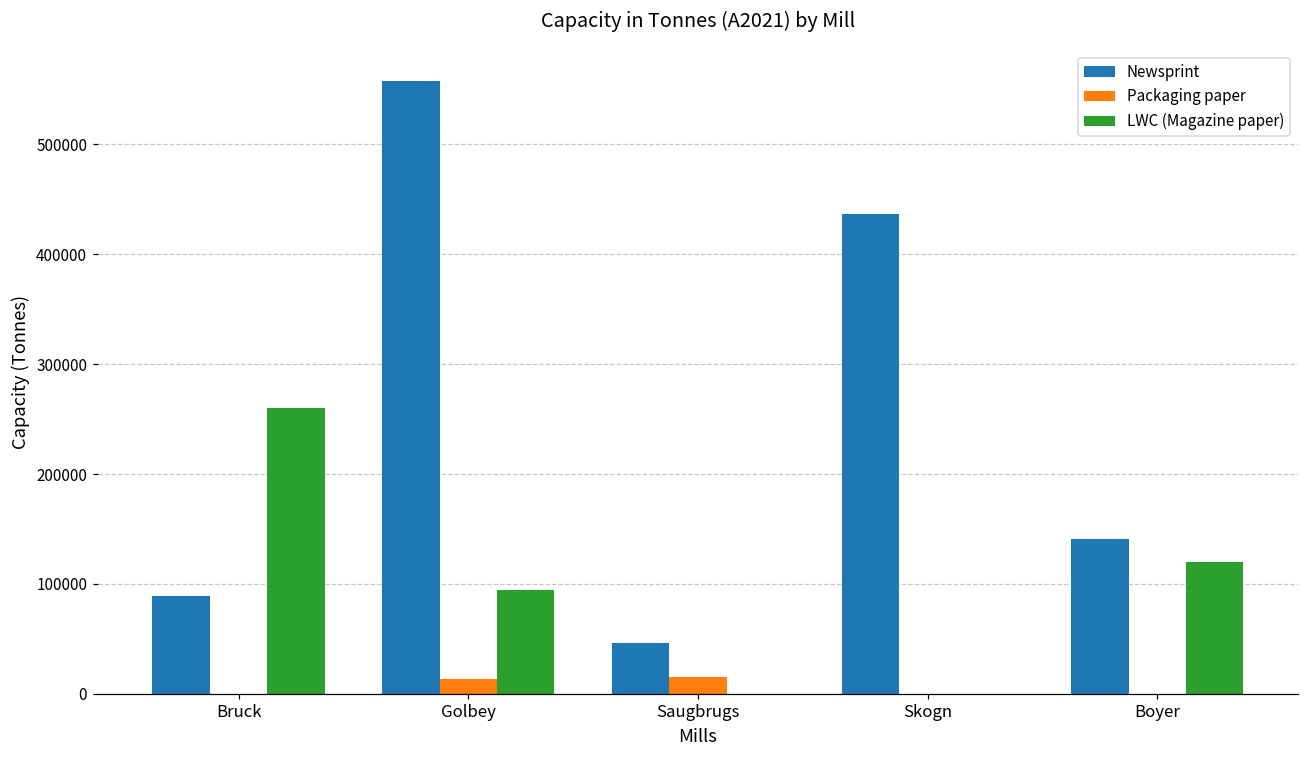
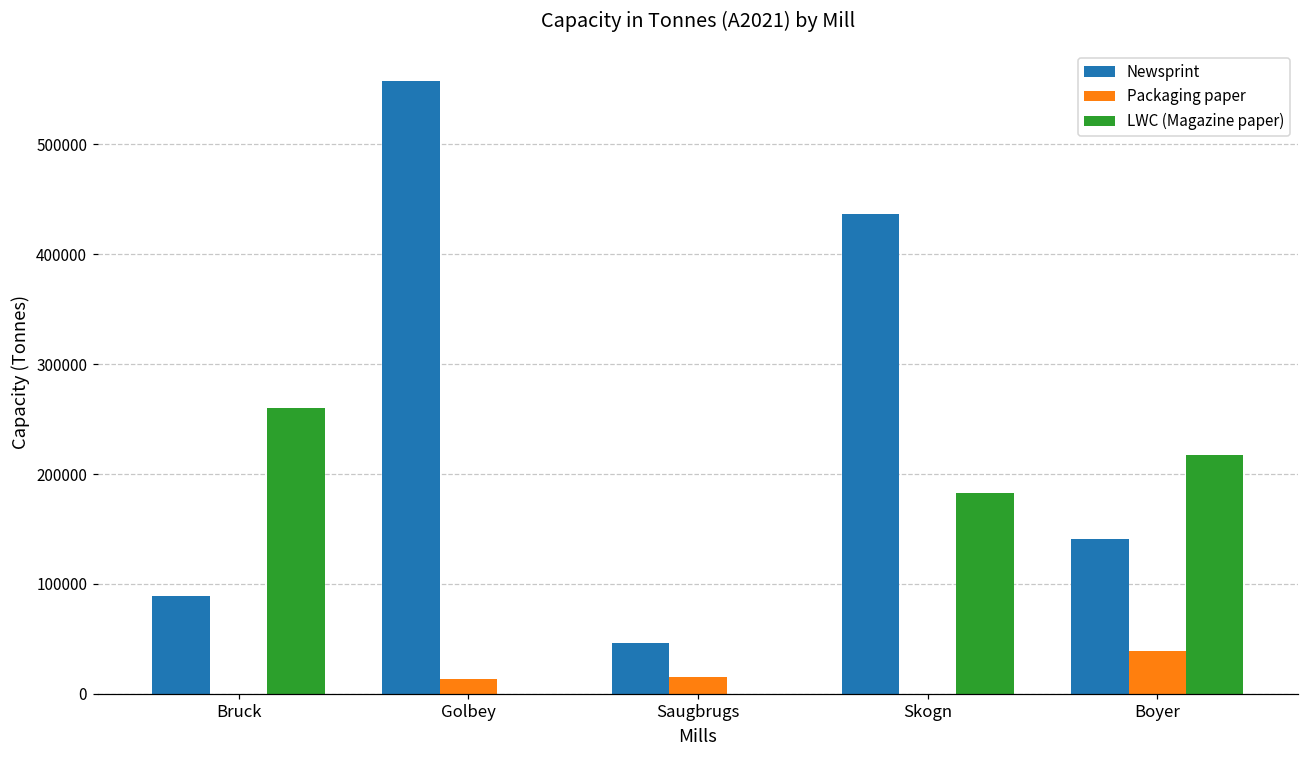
  {
    "Newsprint": {
      "Bruck": 90000,
      "Golbey": 560000,
      "Saugbrugs": 50000,
      "Skogn": 440000,
      "Boyer": 140000
    },
    "Packaging paper": {
      "Bruck": 0,
      "Golbey": 10000,
      "Saugbrugs": 20000,
      "Skogn": 0,
-     "Boyer": 0
+     "Boyer": 40000
    },
    "LWC (Magazine paper)": {
      "Bruck": 260000,
-     "Golbey": 90000,
+     "Golbey": 0,
      "Saugbrugs": 0,
-     "Skogn": 0,
-     "Boyer": 120000
+     "Skogn": 180000,
+     "Boyer": 220000
    }
  }
